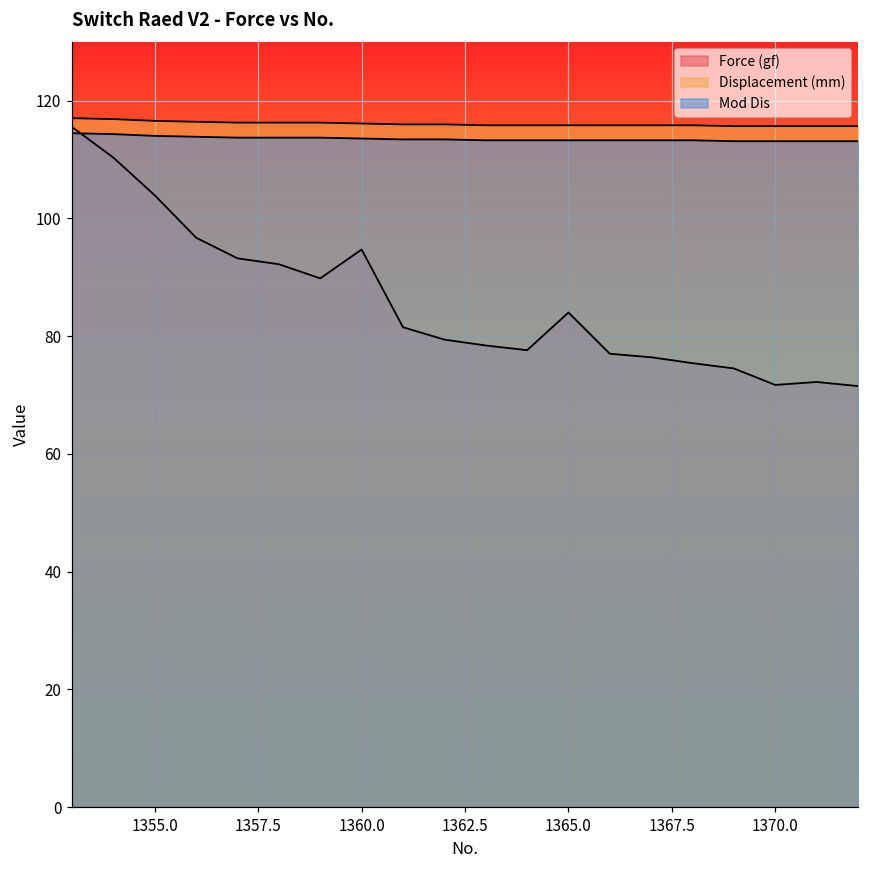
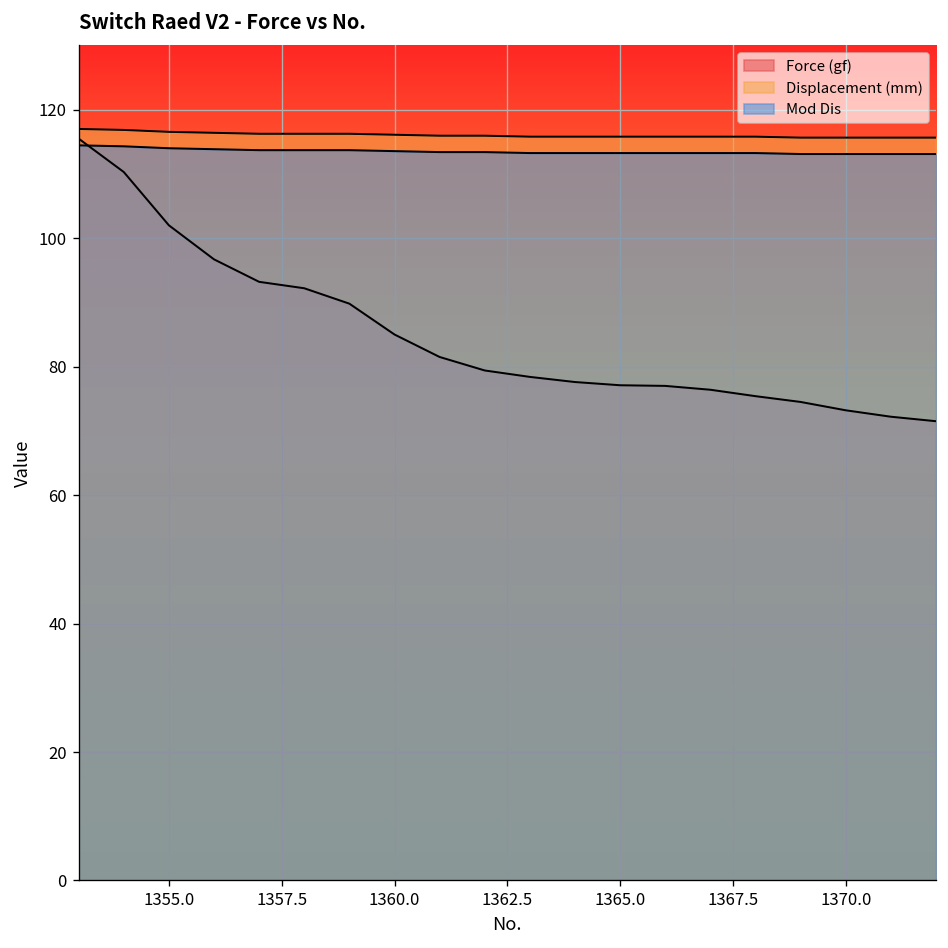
  {
    "Force (gf)": {
-     "1355.0": 104,
-     "1360.0": 95,
-     "1365.0": 84,
-     "1370.0": 72
+     "1355.0": 102,
+     "1360.0": 85,
+     "1365.0": 77,
+     "1370.0": 73
    },
    "Displacement (mm)": {
      "1355.0": 117,
      "1360.0": 116,
      "1365.0": 116,
      "1370.0": 116
    },
    "Mod Dis": {
      "1355.0": 114,
      "1360.0": 114,
      "1365.0": 113,
      "1370.0": 113
    }
  }
